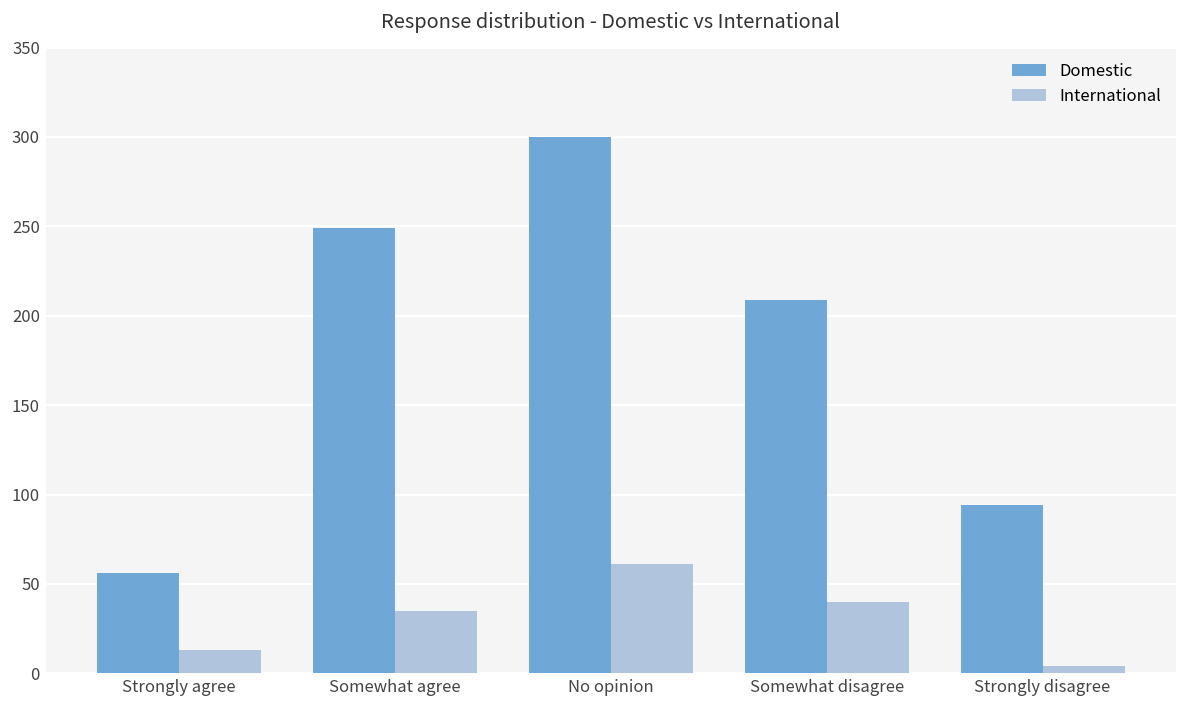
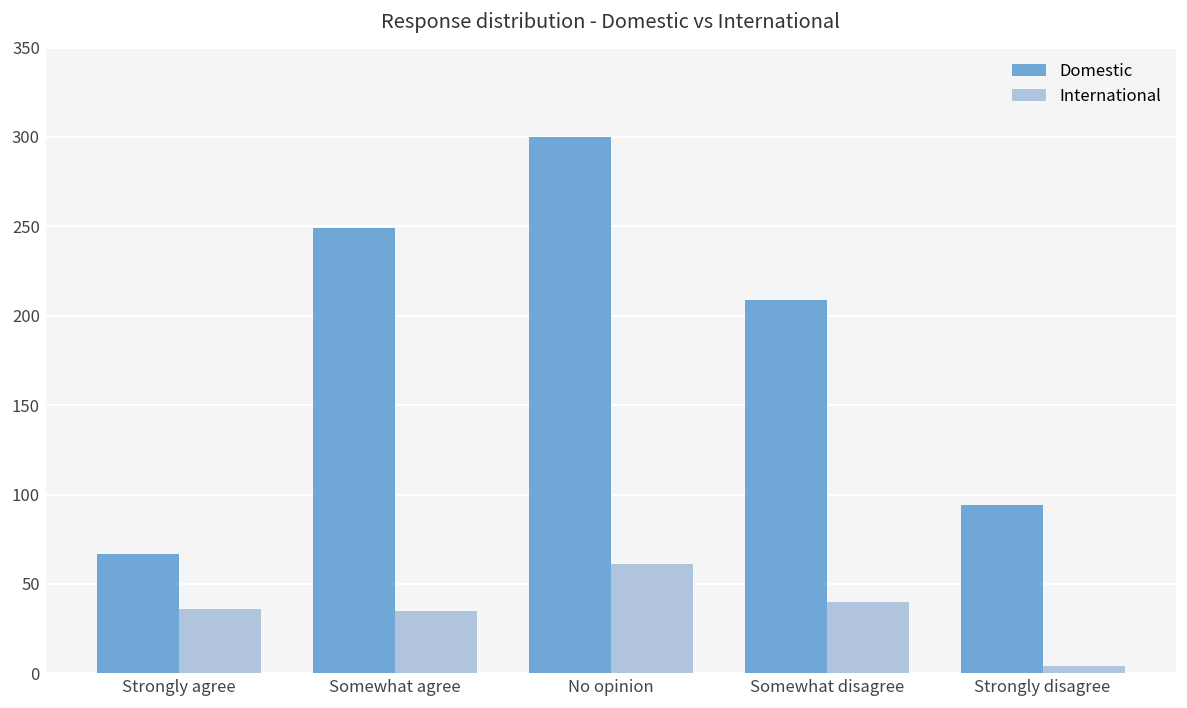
  {
    "Domestic": {
-     "Strongly agree": 56,
+     "Strongly agree": 67,
      "Somewhat agree": 249,
      "No opinion": 300,
      "Somewhat disagree": 209,
      "Strongly disagree": 94
    },
    "International": {
-     "Strongly agree": 13,
+     "Strongly agree": 36,
      "Somewhat agree": 35,
      "No opinion": 61,
      "Somewhat disagree": 40,
      "Strongly disagree": 4
    }
  }
